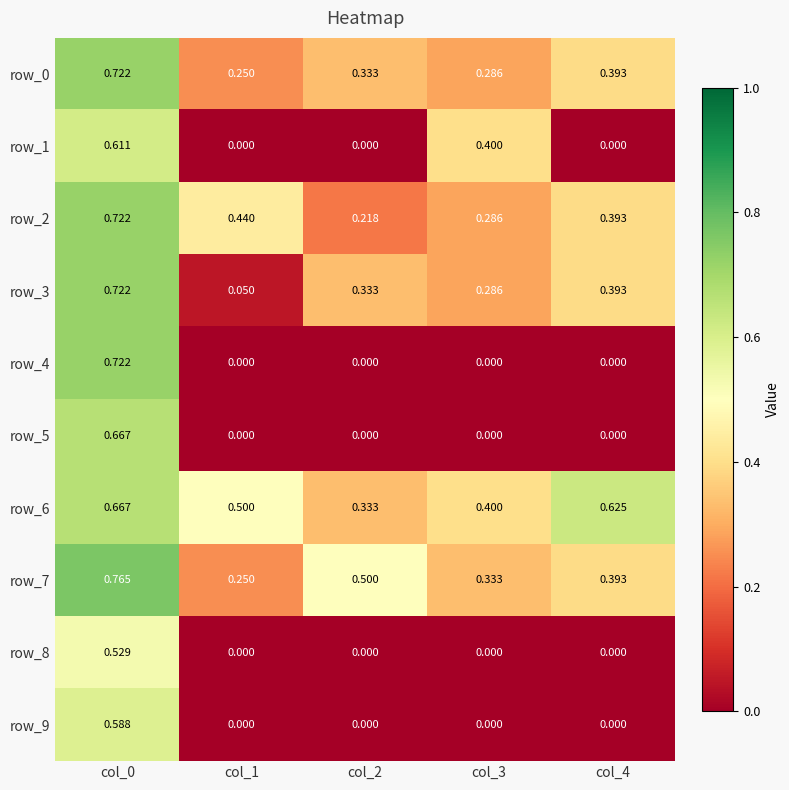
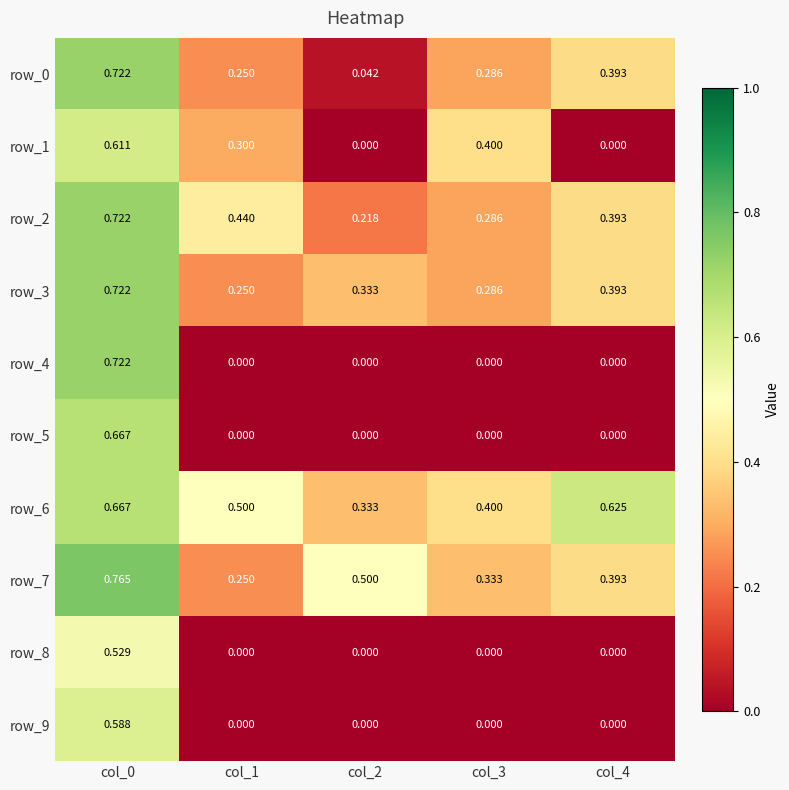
  {
    "row_0": {
      "col_0": 0.722,
      "col_1": 0.250,
-     "col_2": 0.333,
+     "col_2": 0.042,
      "col_3": 0.286,
      "col_4": 0.393
    },
    "row_1": {
      "col_0": 0.611,
-     "col_1": 0.000,
+     "col_1": 0.300,
      "col_2": 0.000,
      "col_3": 0.400,
      "col_4": 0.000
    },
    "row_2": {
      "col_0": 0.722,
      "col_1": 0.440,
      "col_2": 0.218,
      "col_3": 0.286,
      "col_4": 0.393
    },
    "row_3": {
      "col_0": 0.722,
-     "col_1": 0.050,
+     "col_1": 0.250,
      "col_2": 0.333,
      "col_3": 0.286,
      "col_4": 0.393
    },
    "row_4": {
      "col_0": 0.722,
      "col_1": 0.000,
      "col_2": 0.000,
      "col_3": 0.000,
      "col_4": 0.000
    },
    "row_5": {
      "col_0": 0.667,
      "col_1": 0.000,
      "col_2": 0.000,
      "col_3": 0.000,
      "col_4": 0.000
    },
    "row_6": {
      "col_0": 0.667,
      "col_1": 0.500,
      "col_2": 0.333,
      "col_3": 0.400,
      "col_4": 0.625
    },
    "row_7": {
      "col_0": 0.765,
      "col_1": 0.250,
      "col_2": 0.500,
      "col_3": 0.333,
      "col_4": 0.393
    },
    "row_8": {
      "col_0": 0.529,
      "col_1": 0.000,
      "col_2": 0.000,
      "col_3": 0.000,
      "col_4": 0.000
    },
    "row_9": {
      "col_0": 0.588,
      "col_1": 0.000,
      "col_2": 0.000,
      "col_3": 0.000,
      "col_4": 0.000
    }
  }
